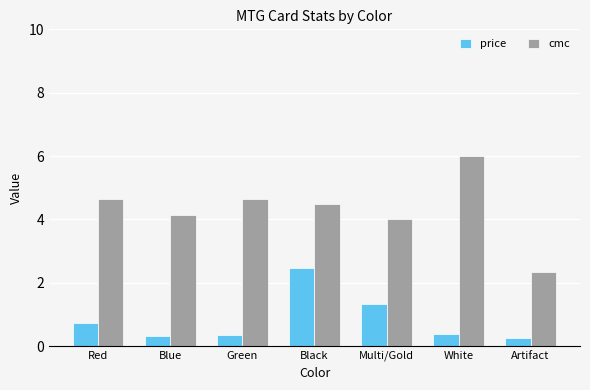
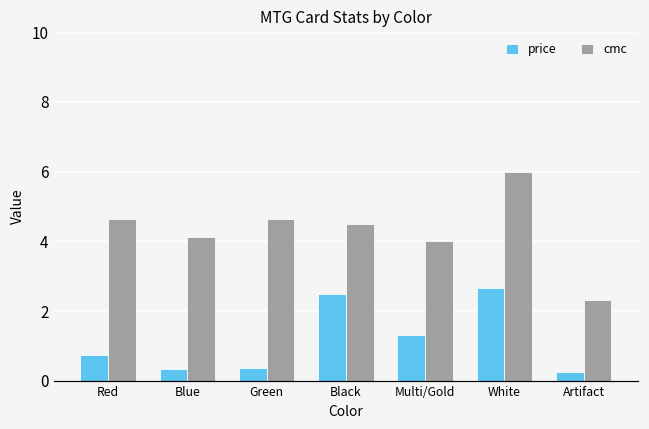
  {
    "price": {
      "Red": 0.7,
      "Blue": 0.3,
      "Green": 0.4,
      "Black": 2.5,
      "Multi/Gold": 1.3,
-     "White": 0.4,
+     "White": 2.7,
      "Artifact": 0.3
    },
    "cmc": {
      "Red": 4.6,
      "Blue": 4.1,
      "Green": 4.6,
      "Black": 4.5,
      "Multi/Gold": 4.0,
      "White": 6.0,
      "Artifact": 2.3
    }
  }
